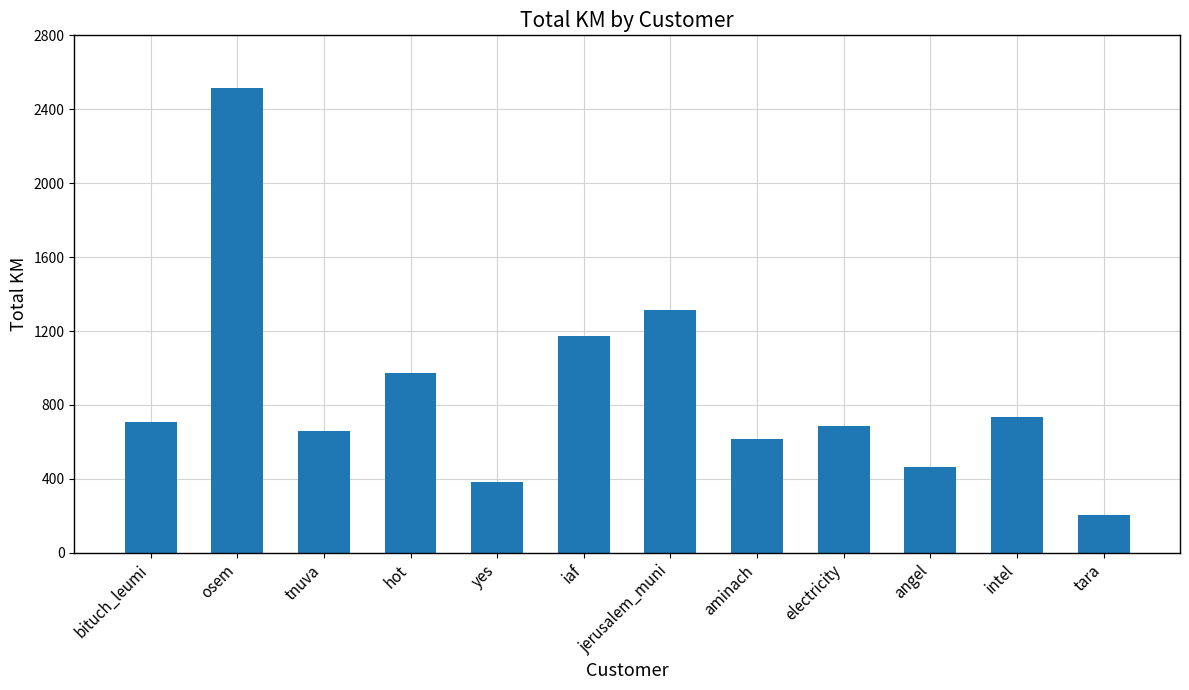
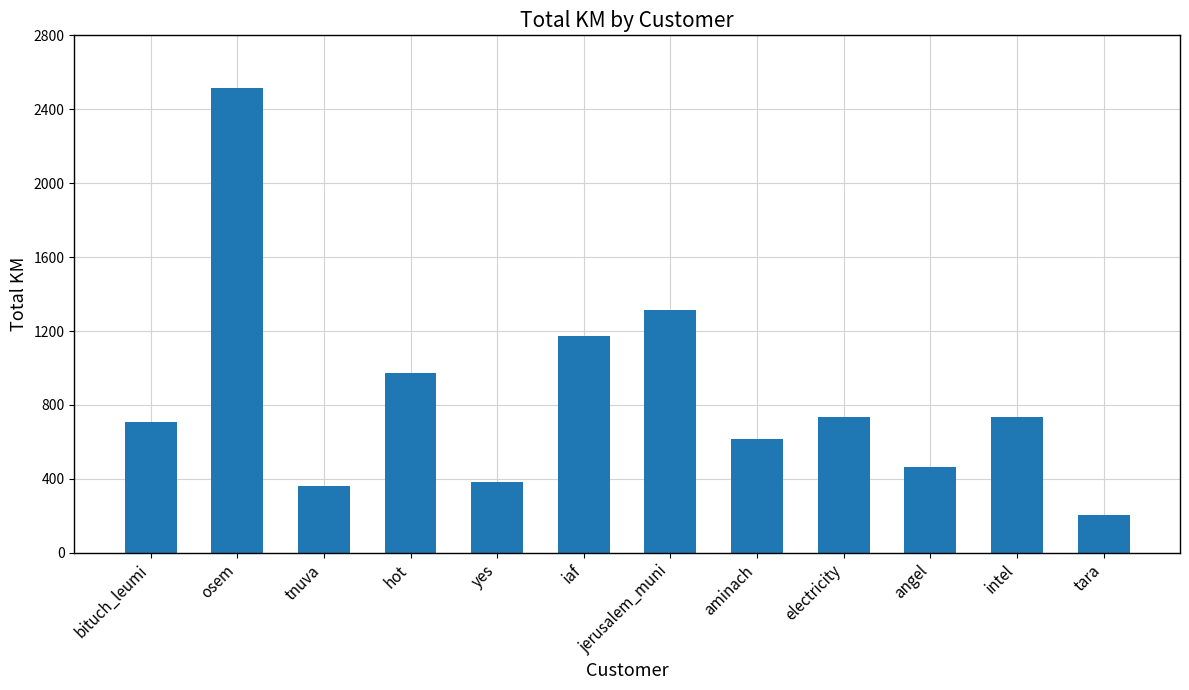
  {
    "bituch_leumi": 710,
    "osem": 2520,
-   "tnuva": 660,
+   "tnuva": 360,
    "hot": 970,
    "yes": 390,
    "iaf": 1180,
    "jerusalem_muni": 1310,
    "aminach": 620,
-   "electricity": 690,
+   "electricity": 730,
    "angel": 460,
    "intel": 730,
    "tara": 210
  }
